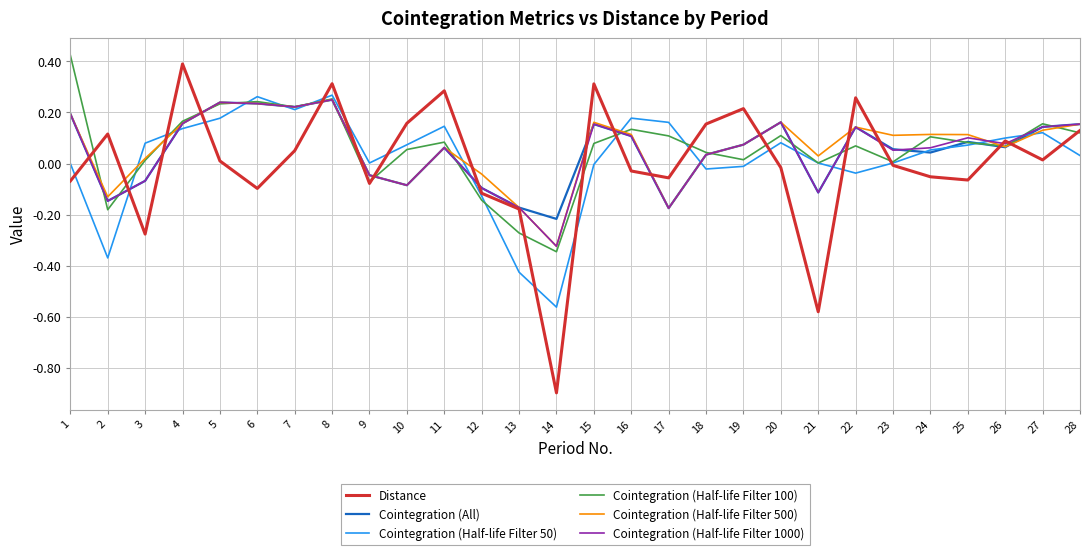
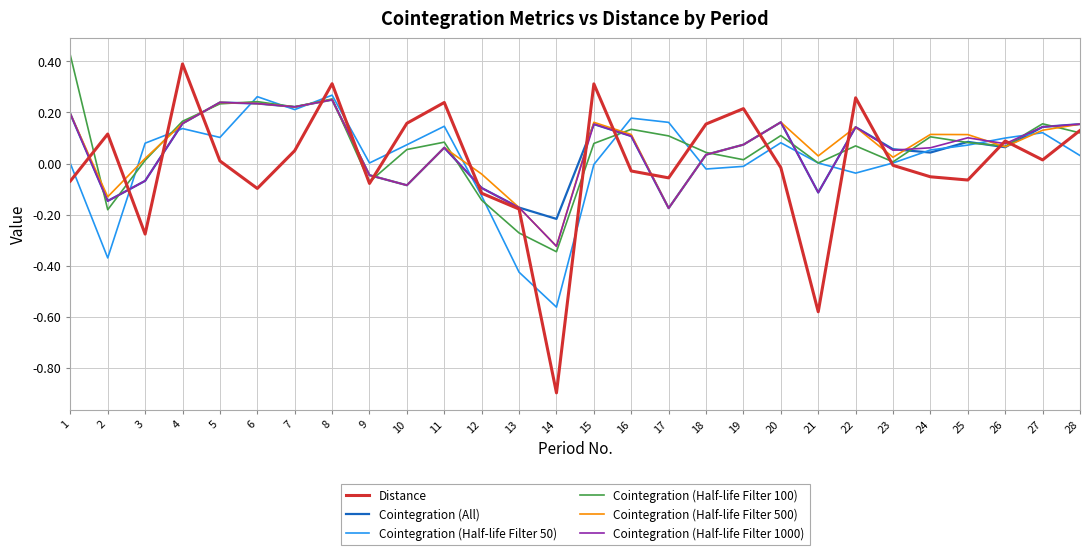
  {
    "Distance": {
      "1": -0.07,
      "2": 0.12,
      "3": -0.28,
      "4": 0.39,
      "5": 0.01,
      "6": -0.10,
      "7": 0.05,
      "8": 0.31,
      "10": 0.16,
-     "11": 0.28,
+     "11": 0.24,
      "12": -0.12,
      "14": -0.90,
      "15": 0.31,
      "16": -0.03,
      "17": -0.06,
      "18": 0.15,
      "19": 0.21,
      "20": -0.02,
      "21": -0.58,
      "22": 0.26,
      "24": -0.05,
      "25": -0.06,
      "26": 0.09,
      "27": 0.01
    },
    "Cointegration (All)": {
      "14": -0.22
    },
    "Cointegration (Half-life Filter 50)": {
      "1": 0.00,
      "2": -0.37,
      "3": 0.08,
      "4": 0.14,
-     "5": 0.18,
+     "5": 0.10,
      "6": 0.26,
      "7": 0.21,
      "8": 0.27,
      "9": 0.00,
      "10": 0.07,
      "11": 0.15,
      "12": -0.13,
      "13": -0.43,
      "14": -0.56,
      "15": 0.00,
      "16": 0.18,
      "17": 0.16,
      "18": -0.02,
      "19": -0.01,
      "20": 0.08,
      "22": -0.04,
      "25": 0.07,
      "26": 0.10,
      "28": 0.03
    },
    "Cointegration (Half-life Filter 100)": {
      "1": 0.42,
      "2": -0.18,
      "10": 0.05,
      "11": 0.08,
      "12": -0.14,
      "13": -0.27,
      "14": -0.35,
      "15": 0.08,
      "16": 0.13,
      "17": 0.11,
      "19": 0.01,
      "20": 0.11,
      "22": 0.07,
      "27": 0.16
    },
    "Cointegration (Half-life Filter 500)": {
      "2": -0.13,
      "12": -0.04,
      "21": 0.03,
-     "23": 0.11,
+     "23": 0.02,
      "25": 0.11
    },
    "Cointegration (Half-life Filter 1000)": {
      "25": 0.10
    }
  }
